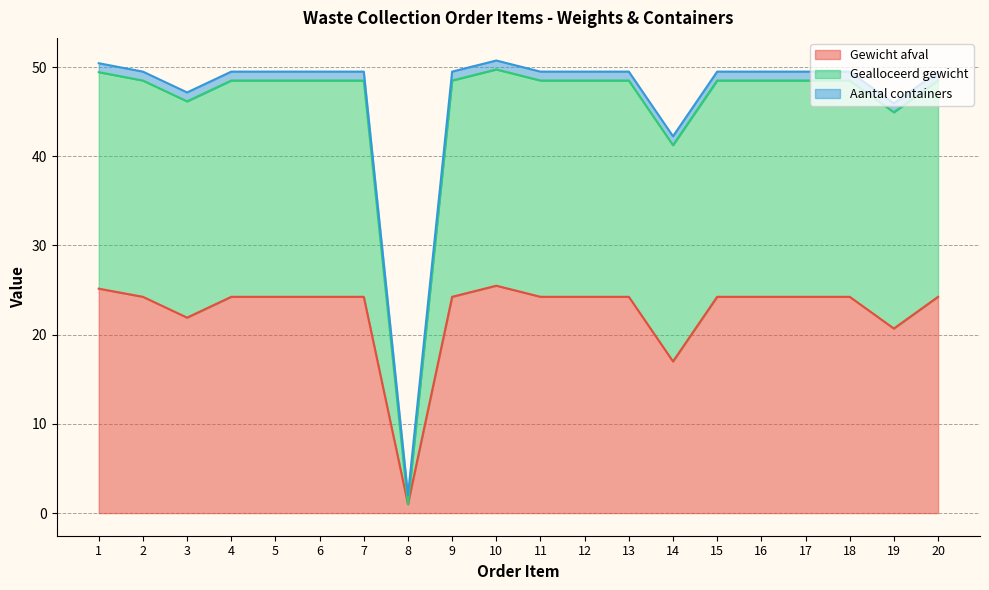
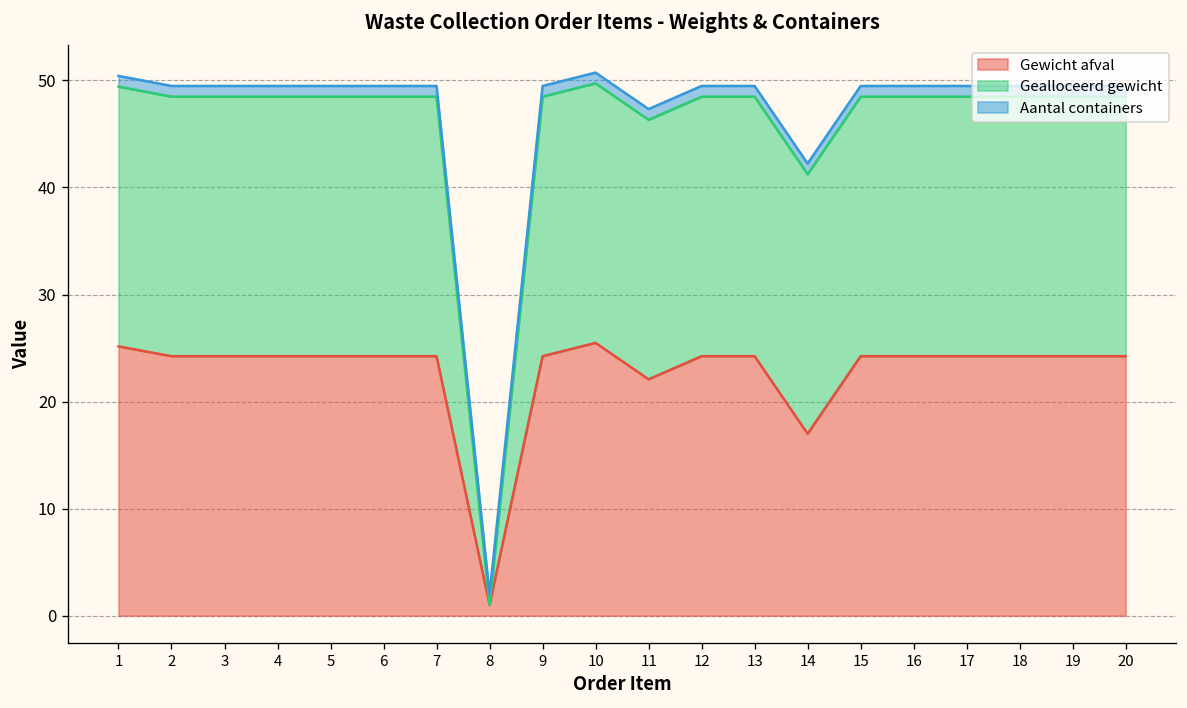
  {
    "Gewicht afval": {
      "1": 25,
      "2": 24,
-     "3": 22,
+     "3": 24,
      "4": 24,
      "5": 24,
      "6": 24,
      "7": 24,
      "9": 24,
      "10": 25,
-     "11": 24,
+     "11": 22,
      "12": 24,
      "13": 24,
      "14": 17,
      "15": 24,
      "16": 24,
      "17": 24,
      "18": 24,
-     "19": 21,
+     "19": 24,
      "20": 24
    },
    "Gealloceerd gewicht": {
      "1": 24,
      "2": 24,
      "3": 24,
      "4": 24,
      "5": 24,
      "6": 24,
      "7": 24,
      "9": 24,
      "10": 24,
      "11": 24,
      "12": 24,
      "13": 24,
      "14": 24,
      "15": 24,
      "16": 24,
      "17": 24
    },
    "Aantal containers": {
      "1": 1,
      "2": 1,
      "3": 1,
      "4": 1,
      "5": 1,
      "6": 1,
      "7": 1,
      "8": 1,
      "9": 1,
      "10": 1,
      "11": 1,
      "12": 1,
      "13": 1,
      "14": 1,
      "15": 1,
      "16": 1,
      "17": 1
    }
  }
